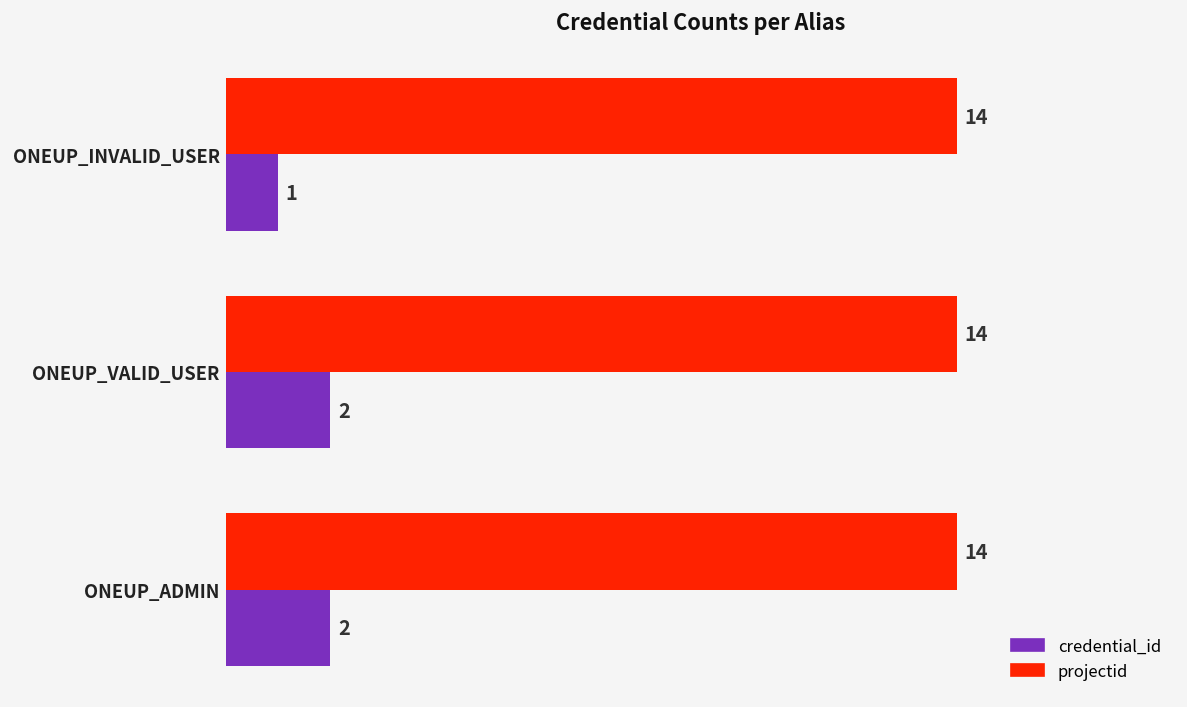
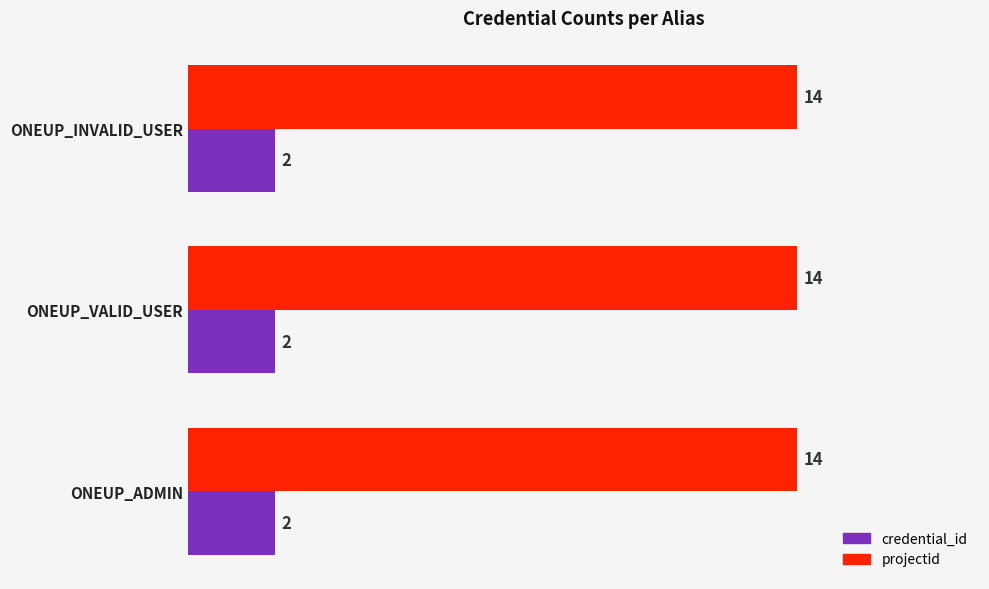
  {
    "credential_id": {
-     "ONEUP_INVALID_USER": 1,
+     "ONEUP_INVALID_USER": 2,
      "ONEUP_VALID_USER": 2,
      "ONEUP_ADMIN": 2
    },
    "projectid": {
      "ONEUP_INVALID_USER": 14,
      "ONEUP_VALID_USER": 14,
      "ONEUP_ADMIN": 14
    }
  }
